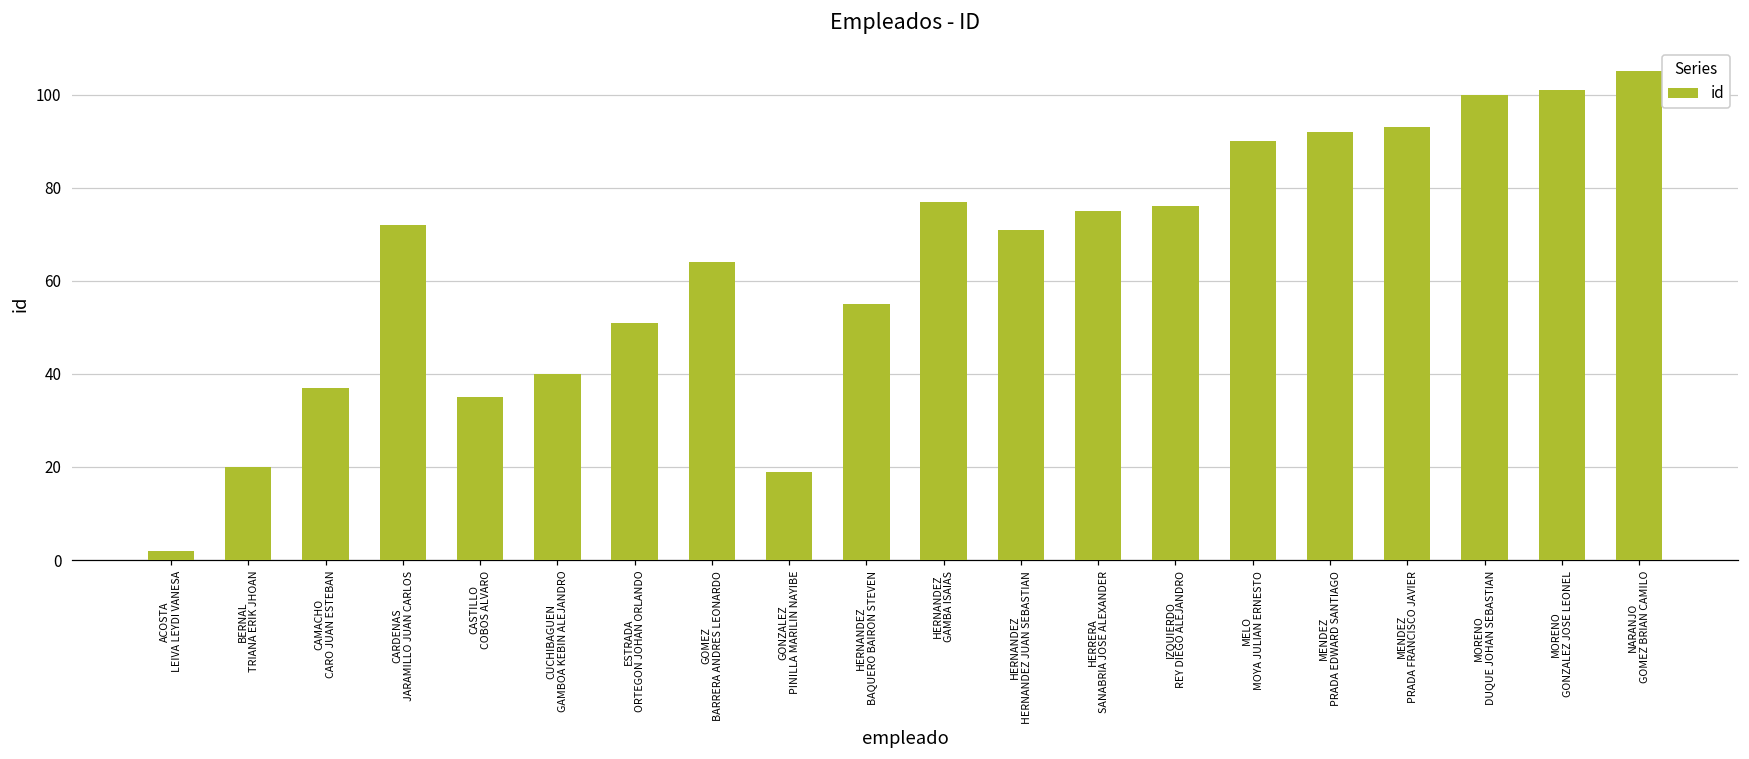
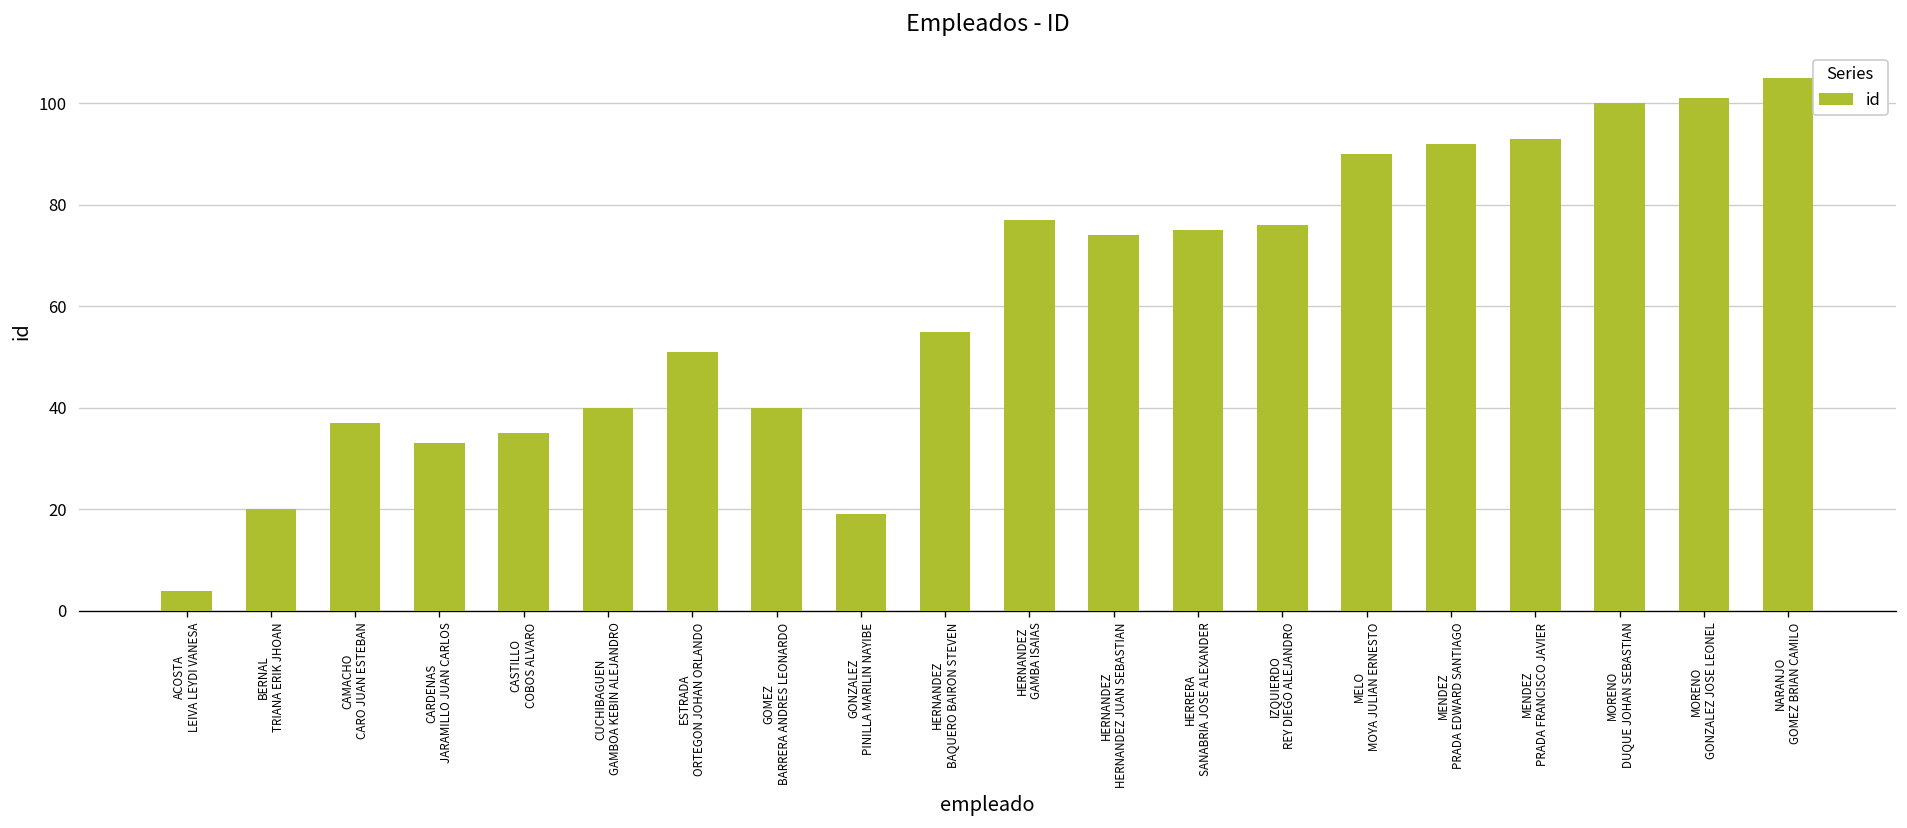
  {
-   "ACOSTA LEIVA LEYDI VANESA": 2,
+   "ACOSTA LEIVA LEYDI VANESA": 4,
    "BERNAL TRIANA ERIK JHOAN": 20,
    "CAMACHO CARO JUAN ESTEBAN": 37,
-   "CARDENAS JARAMILLO JUAN CARLOS": 72,
+   "CARDENAS JARAMILLO JUAN CARLOS": 33,
    "CASTILLO COBOS ALVARO": 35,
    "CUCHIBAGUEN GAMBOA KEBIN ALEJANDRO": 40,
    "ESTRADA ORTEGON JOHAN ORLANDO": 51,
-   "GOMEZ BARRERA ANDRES LEONARDO": 64,
+   "GOMEZ BARRERA ANDRES LEONARDO": 40,
    "GONZALEZ PINILLA MARILIN NAYIBE": 19,
    "HERNANDEZ BAQUERO BAIRON STEVEN": 55,
    "HERNANDEZ GAMBA ISAIAS": 77,
-   "HERNANDEZ HERNANDEZ JUAN SEBASTIAN": 71,
+   "HERNANDEZ HERNANDEZ JUAN SEBASTIAN": 74,
    "HERRERA SANABRIA JOSE ALEXANDER": 75,
    "IZQUIERDO REY DIEGO ALEJANDRO": 76,
    "MELO MOYA JULIAN ERNESTO": 90,
    "MENDEZ PRADA EDWARD SANTIAGO": 92,
    "MENDEZ PRADA FRANCISCO JAVIER": 93,
    "MORENO DUQUE JOHAN SEBASTIAN": 100,
    "MORENO GONZALEZ JOSE LEONEL": 101,
    "NARANJO GOMEZ BRIAN CAMILO": 105
  }
